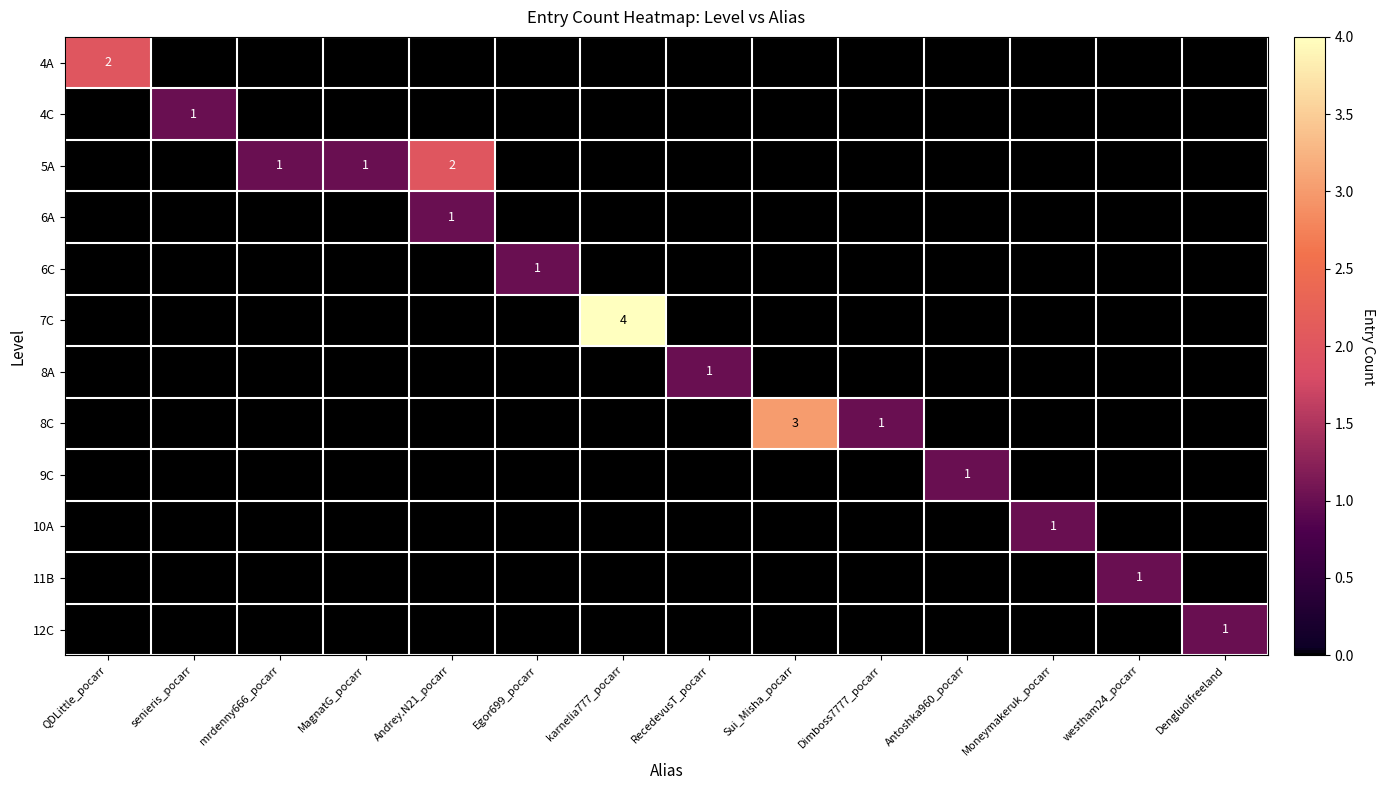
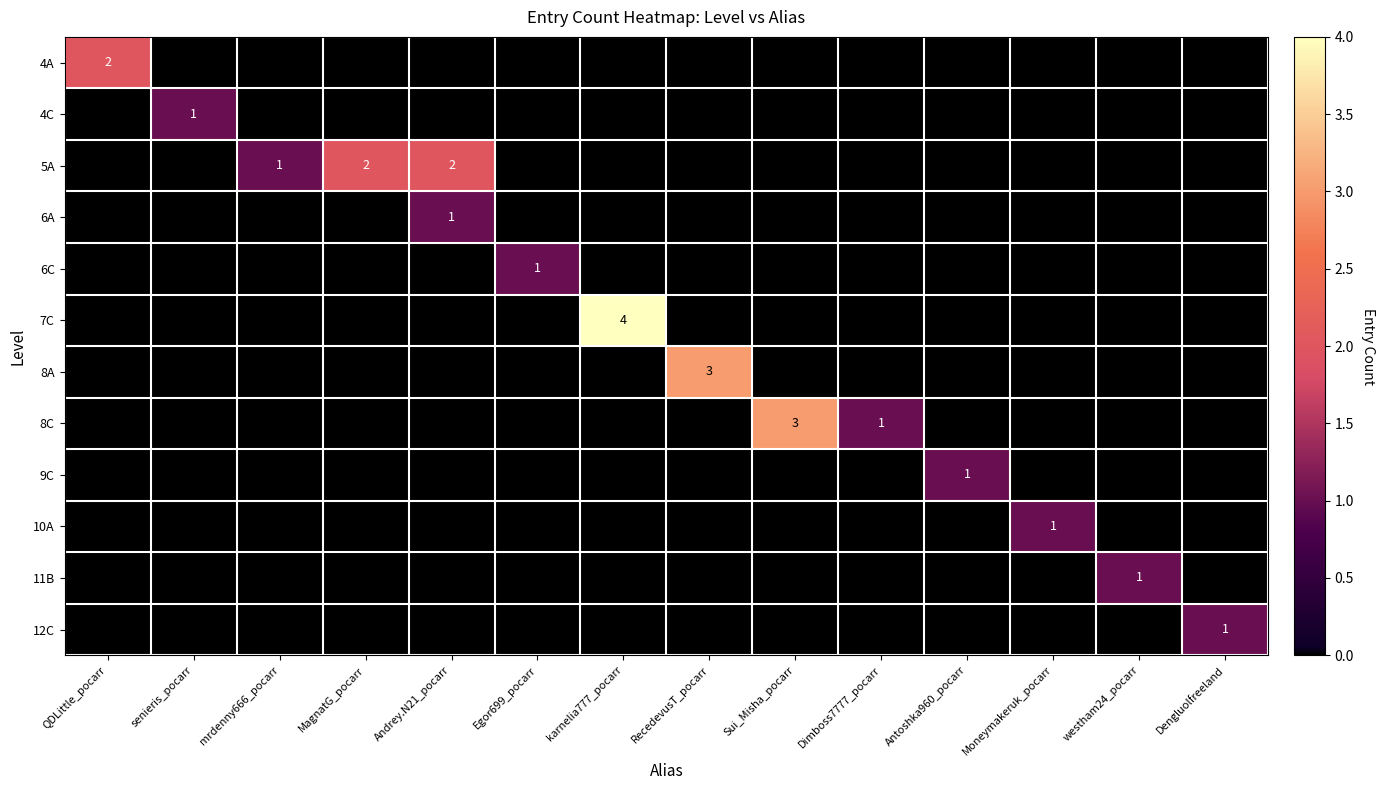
  {
    "4A": {
      "QDLittle_pocarr": 2
    },
    "4C": {
      "senieris_pocarr": 1
    },
    "5A": {
      "mrdenny666_pocarr": 1,
-     "MagnatG_pocarr": 1,
+     "MagnatG_pocarr": 2,
      "Andrey.N21_pocarr": 2
    },
    "6A": {
      "Andrey.N21_pocarr": 1
    },
    "6C": {
      "Egor699_pocarr": 1
    },
    "7C": {
      "karnelia777_pocarr": 4
    },
    "8A": {
-     "RecedevusT_pocarr": 1
+     "RecedevusT_pocarr": 3
    },
    "8C": {
      "Sui_Misha_pocarr": 3,
      "Dimboss7777_pocarr": 1
    },
    "9C": {
      "Antoshka960_pocarr": 1
    },
    "10A": {
      "Moneymakeruk_pocarr": 1
    },
    "11B": {
      "westham24_pocarr": 1
    },
    "12C": {
      "Dengluolfreeland": 1
    }
  }
